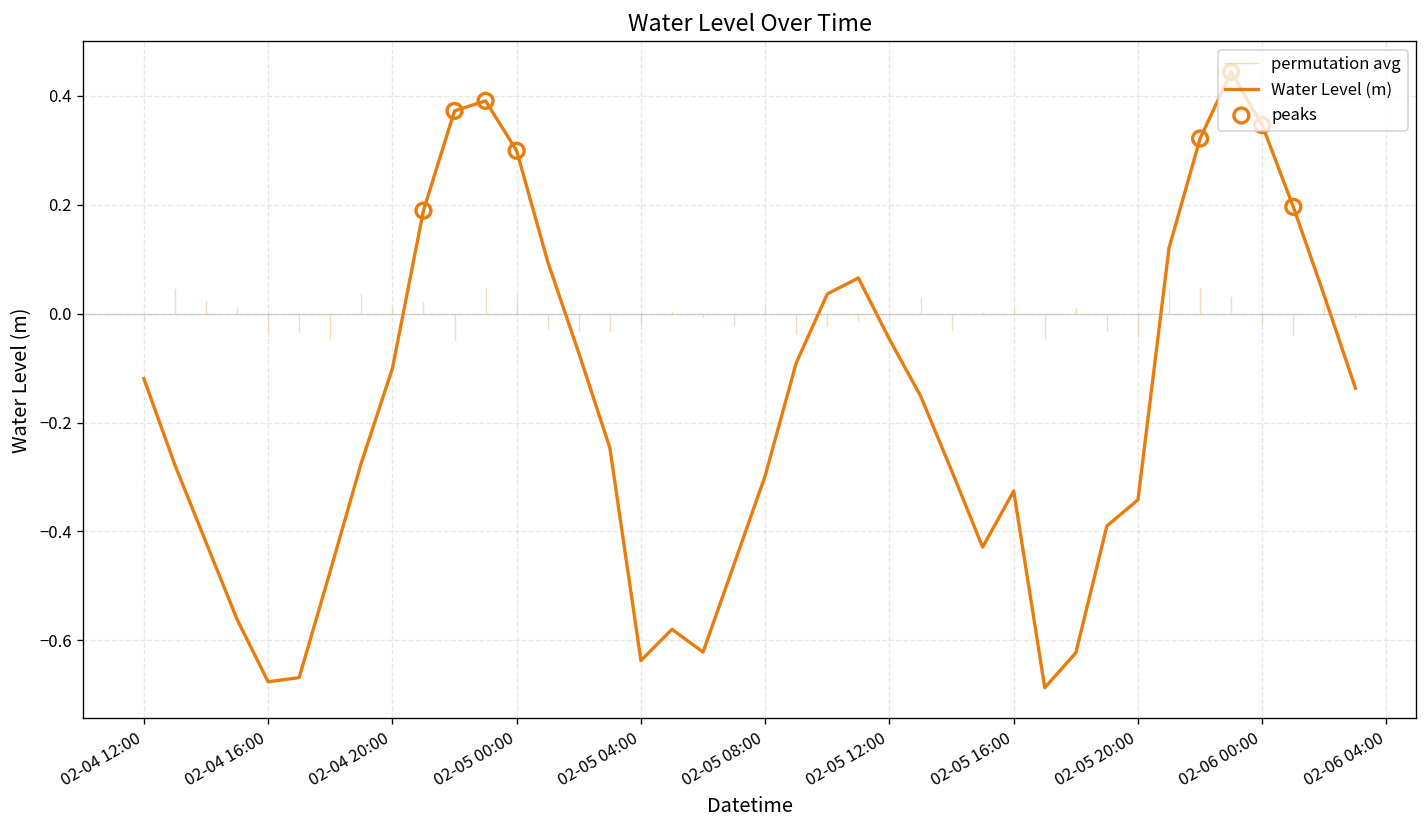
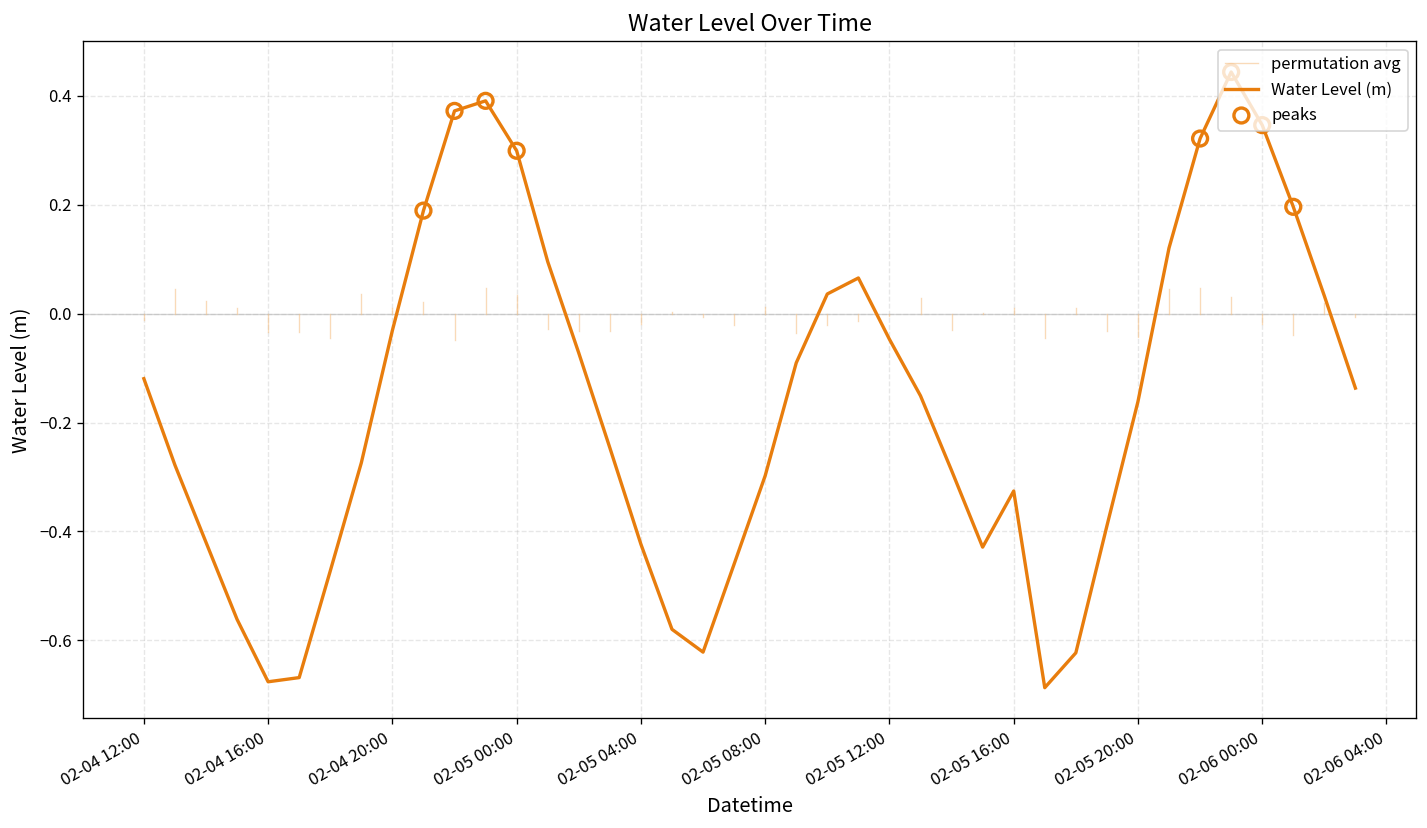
  {
    "Water Level (m)": {
      "02-04 12:00": -0.12,
      "02-04 16:00": -0.68,
-     "02-04 20:00": -0.10,
-     "02-05 04:00": -0.64,
+     "02-04 20:00": -0.03,
+     "02-05 04:00": -0.42,
      "02-05 08:00": -0.30,
      "02-05 12:00": -0.05,
      "02-05 16:00": -0.33,
-     "02-05 20:00": -0.34
+     "02-05 20:00": -0.16
    }
  }
